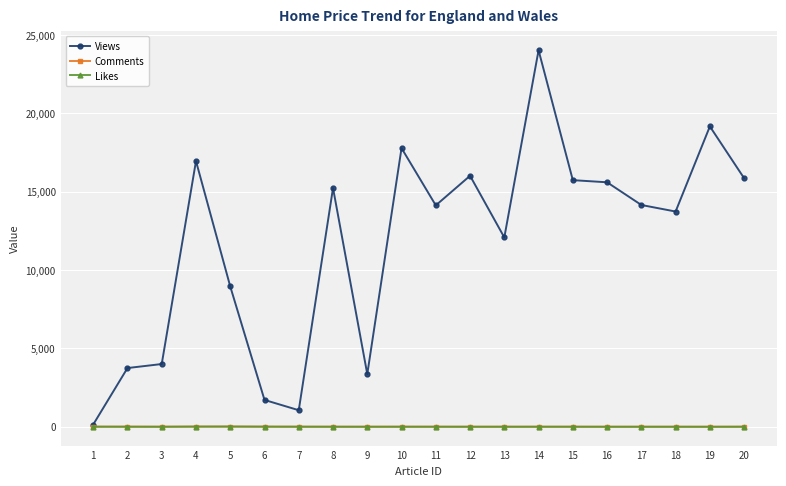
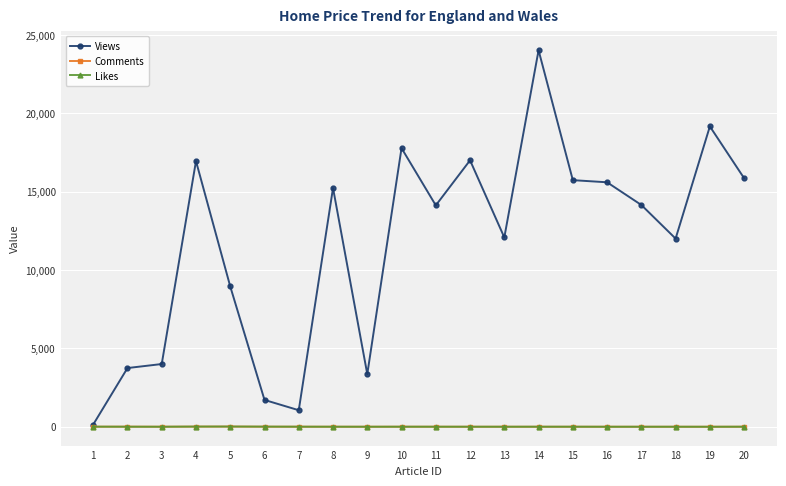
  {
    "Views": {
      "2": "3,700",
      "3": "4,000",
      "4": "17,000",
      "5": "9,000",
      "6": "1,700",
      "7": "1,100",
      "8": "15,200",
      "9": "3,400",
      "10": "17,800",
      "11": "14,100",
-     "12": "16,000",
+     "12": "17,000",
      "13": "12,100",
      "14": "24,000",
      "15": "15,700",
      "16": "15,600",
      "17": "14,200",
-     "18": "13,700",
+     "18": "12,000",
      "19": "19,200",
      "20": "15,900"
    },
    "Likes": {
      "2": "0",
      "3": "0",
      "4": "0",
      "5": "0",
      "6": "0",
      "7": "0",
      "8": "0",
      "9": "0",
      "10": "0",
      "11": "0",
      "12": "0",
      "13": "0",
      "14": "0",
      "15": "0",
      "16": "0",
      "17": "0",
      "18": "0",
      "19": "0",
      "20": "0"
    }
  }
